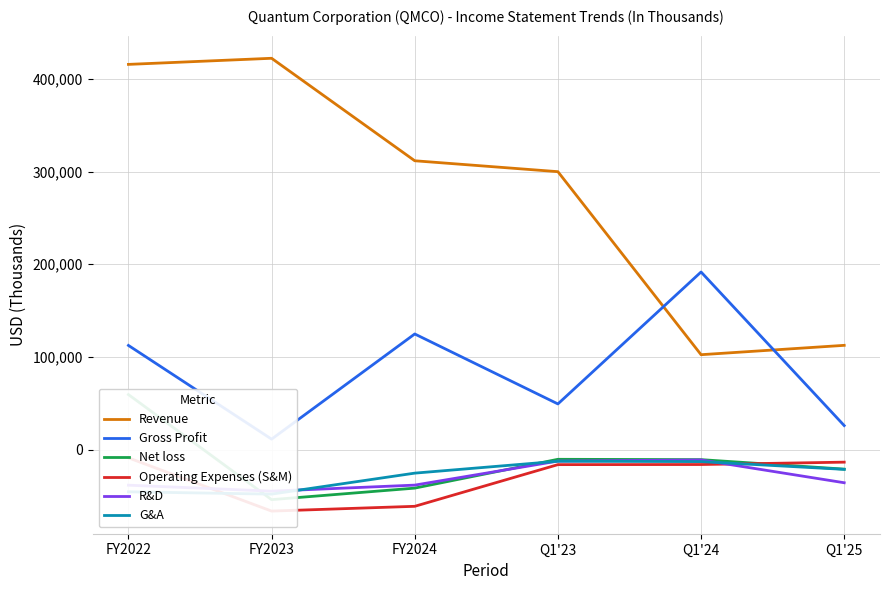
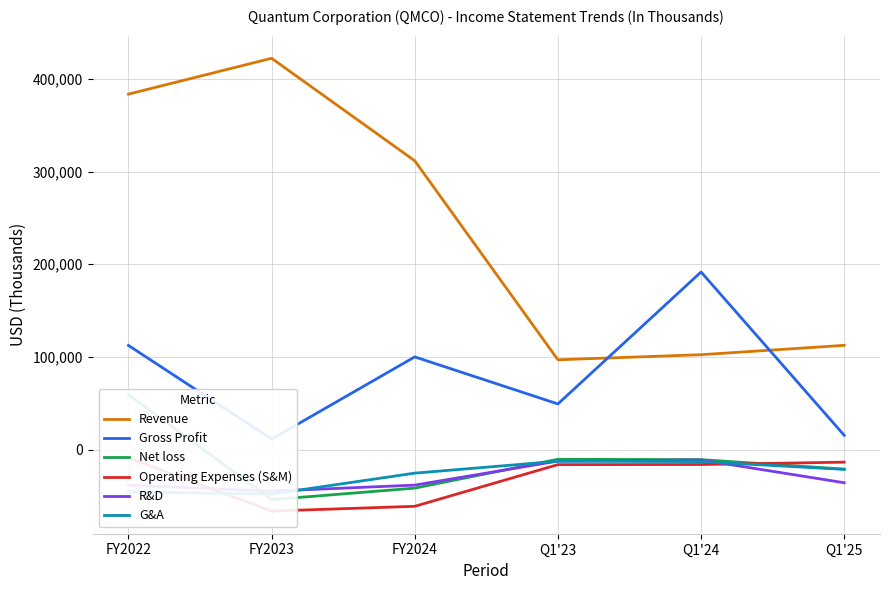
  {
    "Revenue": {
-     "FY2022": "420,000",
+     "FY2022": "380,000",
      "FY2023": "420,000",
      "FY2024": "310,000",
-     "Q1'23": "300,000",
+     "Q1'23": "100,000",
      "Q1'24": "100,000",
      "Q1'25": "110,000"
    },
    "Gross Profit": {
      "FY2022": "110,000",
-     "FY2024": "120,000",
+     "FY2024": "100,000",
      "Q1'23": "50,000",
      "Q1'24": "190,000",
-     "Q1'25": "30,000"
+     "Q1'25": "20,000"
    },
    "Net loss": {
      "FY2024": "-40,000"
    },
    "Operating Expenses (S&M)": {
      "FY2024": "-60,000",
      "Q1'23": "-20,000",
      "Q1'24": "-20,000",
      "Q1'25": "-10,000"
    },
    "R&D": {
      "FY2024": "-40,000",
      "Q1'25": "-40,000"
    },
    "G&A": {
      "FY2024": "-30,000"
    }
  }
